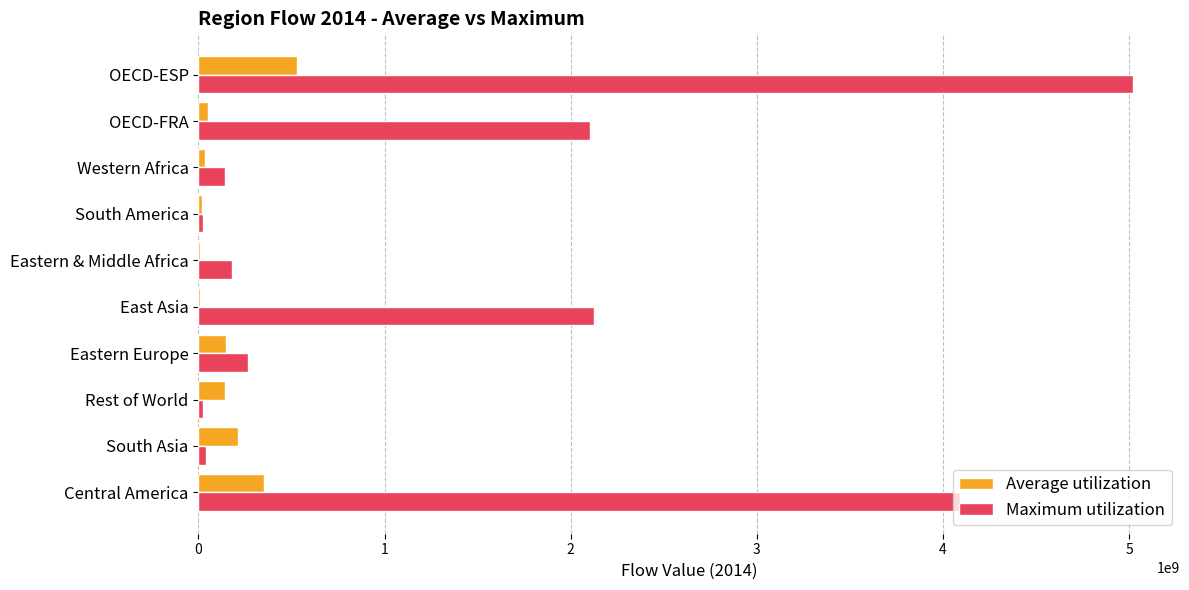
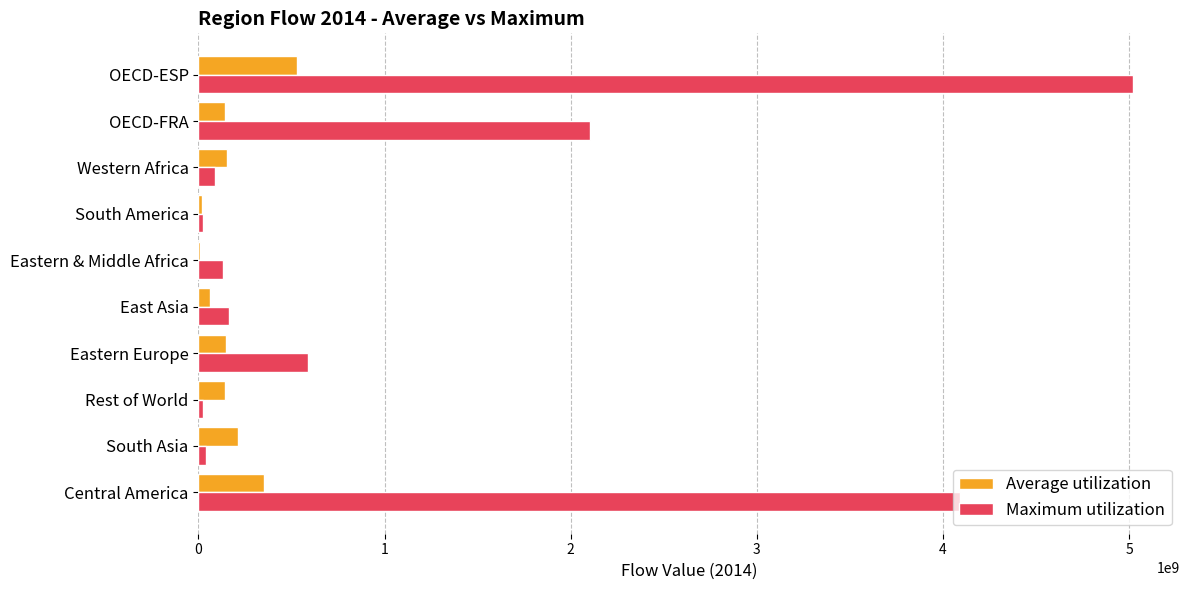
  {
    "Average utilization": {
      "OECD-ESP": 530000000,
-     "OECD-FRA": 50000000,
-     "Western Africa": 40000000,
+     "OECD-FRA": 140000000,
+     "Western Africa": 160000000,
      "South America": 20000000,
-     "East Asia": 10000000,
+     "East Asia": 60000000,
      "Eastern Europe": 150000000,
      "Rest of World": 140000000,
      "South Asia": 210000000,
      "Central America": 350000000
    },
    "Maximum utilization": {
      "OECD-ESP": 5020000000,
      "OECD-FRA": 2100000000,
-     "Western Africa": 140000000,
+     "Western Africa": 90000000,
      "South America": 30000000,
-     "Eastern & Middle Africa": 180000000,
-     "East Asia": 2120000000,
-     "Eastern Europe": 270000000,
+     "Eastern & Middle Africa": 130000000,
+     "East Asia": 160000000,
+     "Eastern Europe": 590000000,
      "Rest of World": 20000000,
      "South Asia": 40000000
    }
  }
